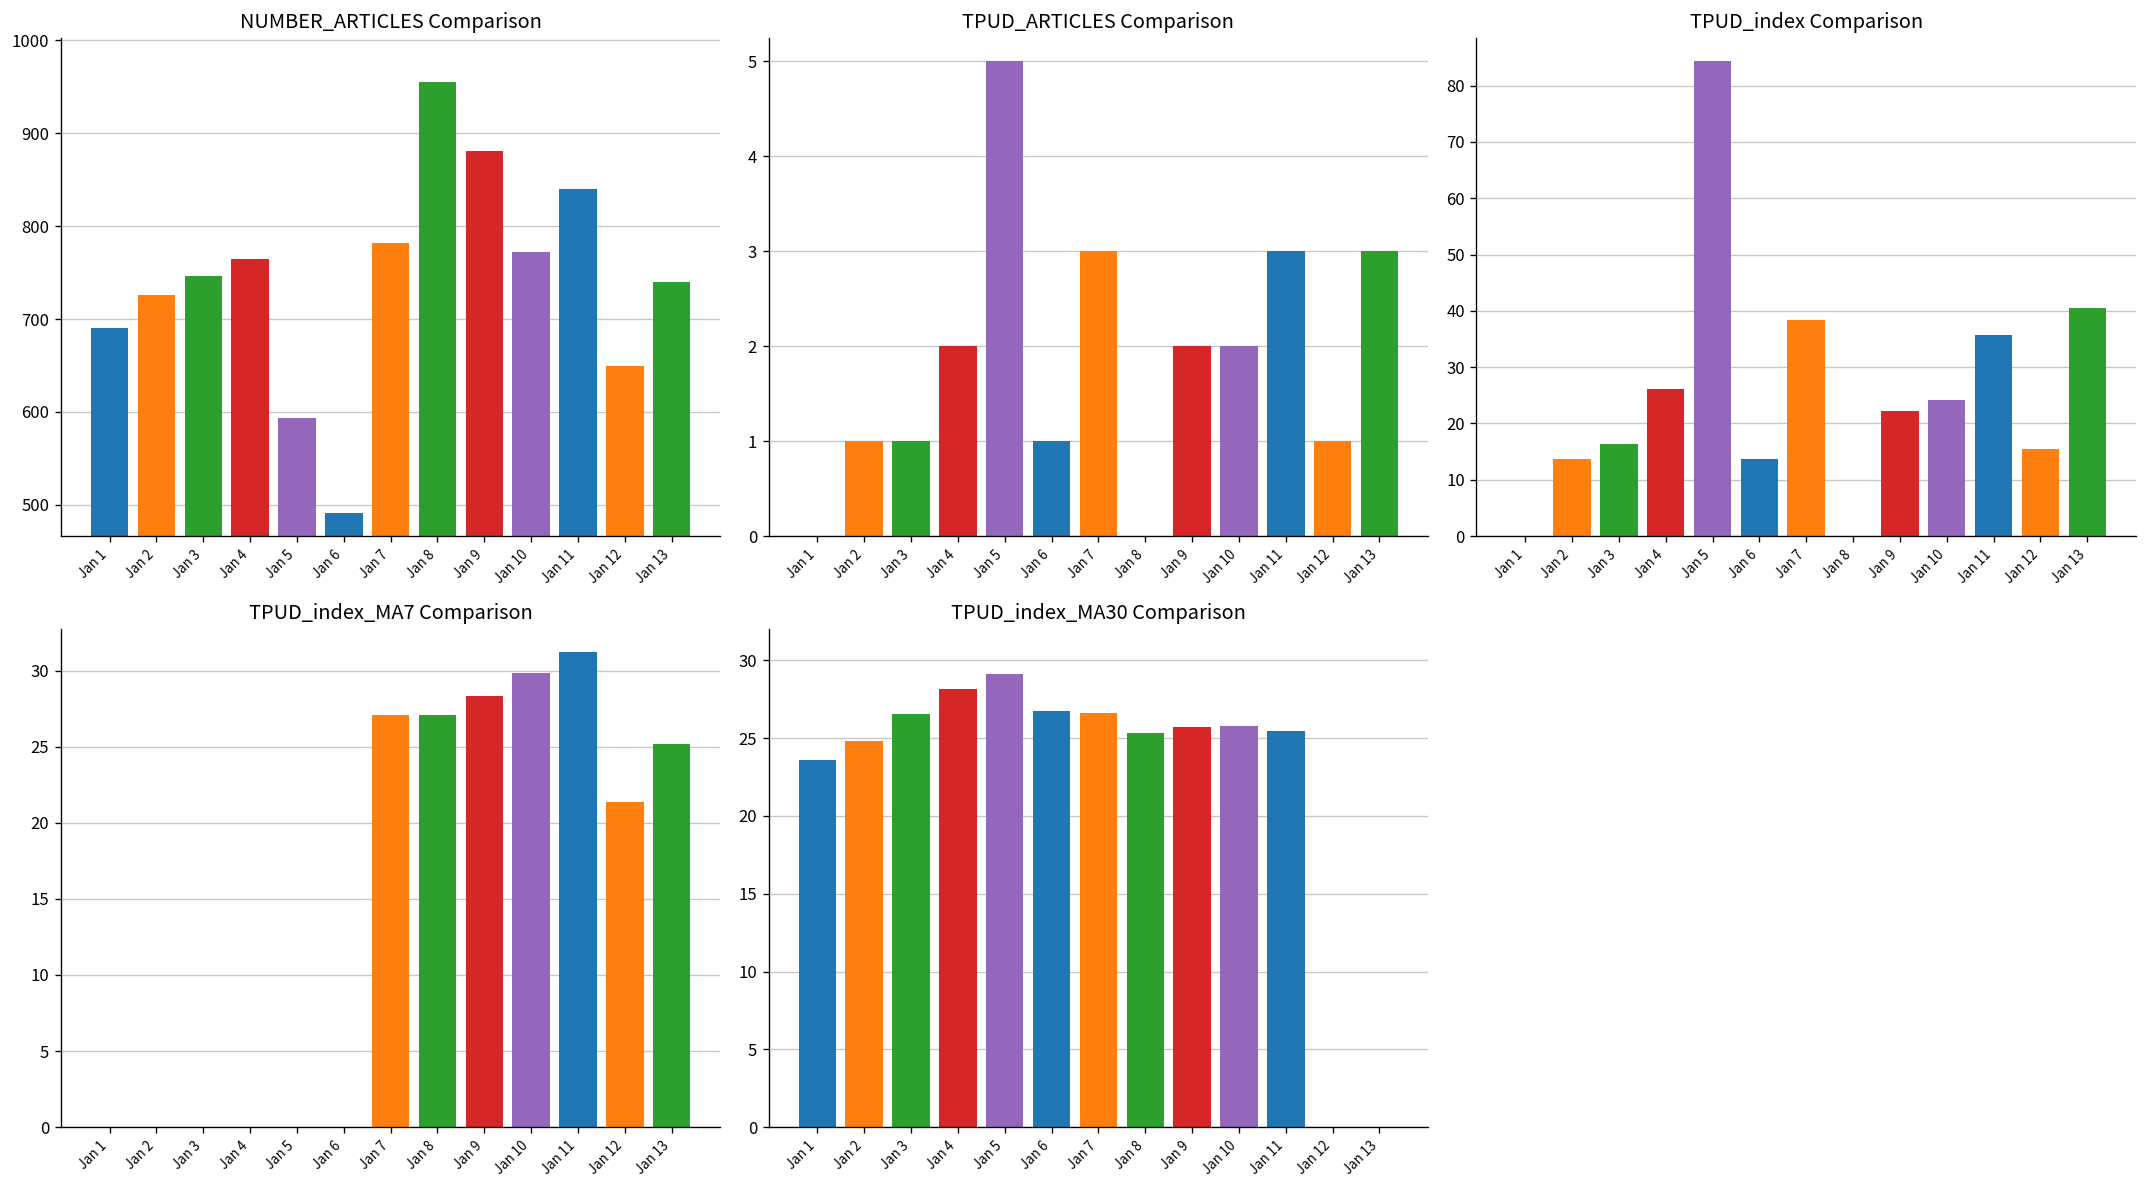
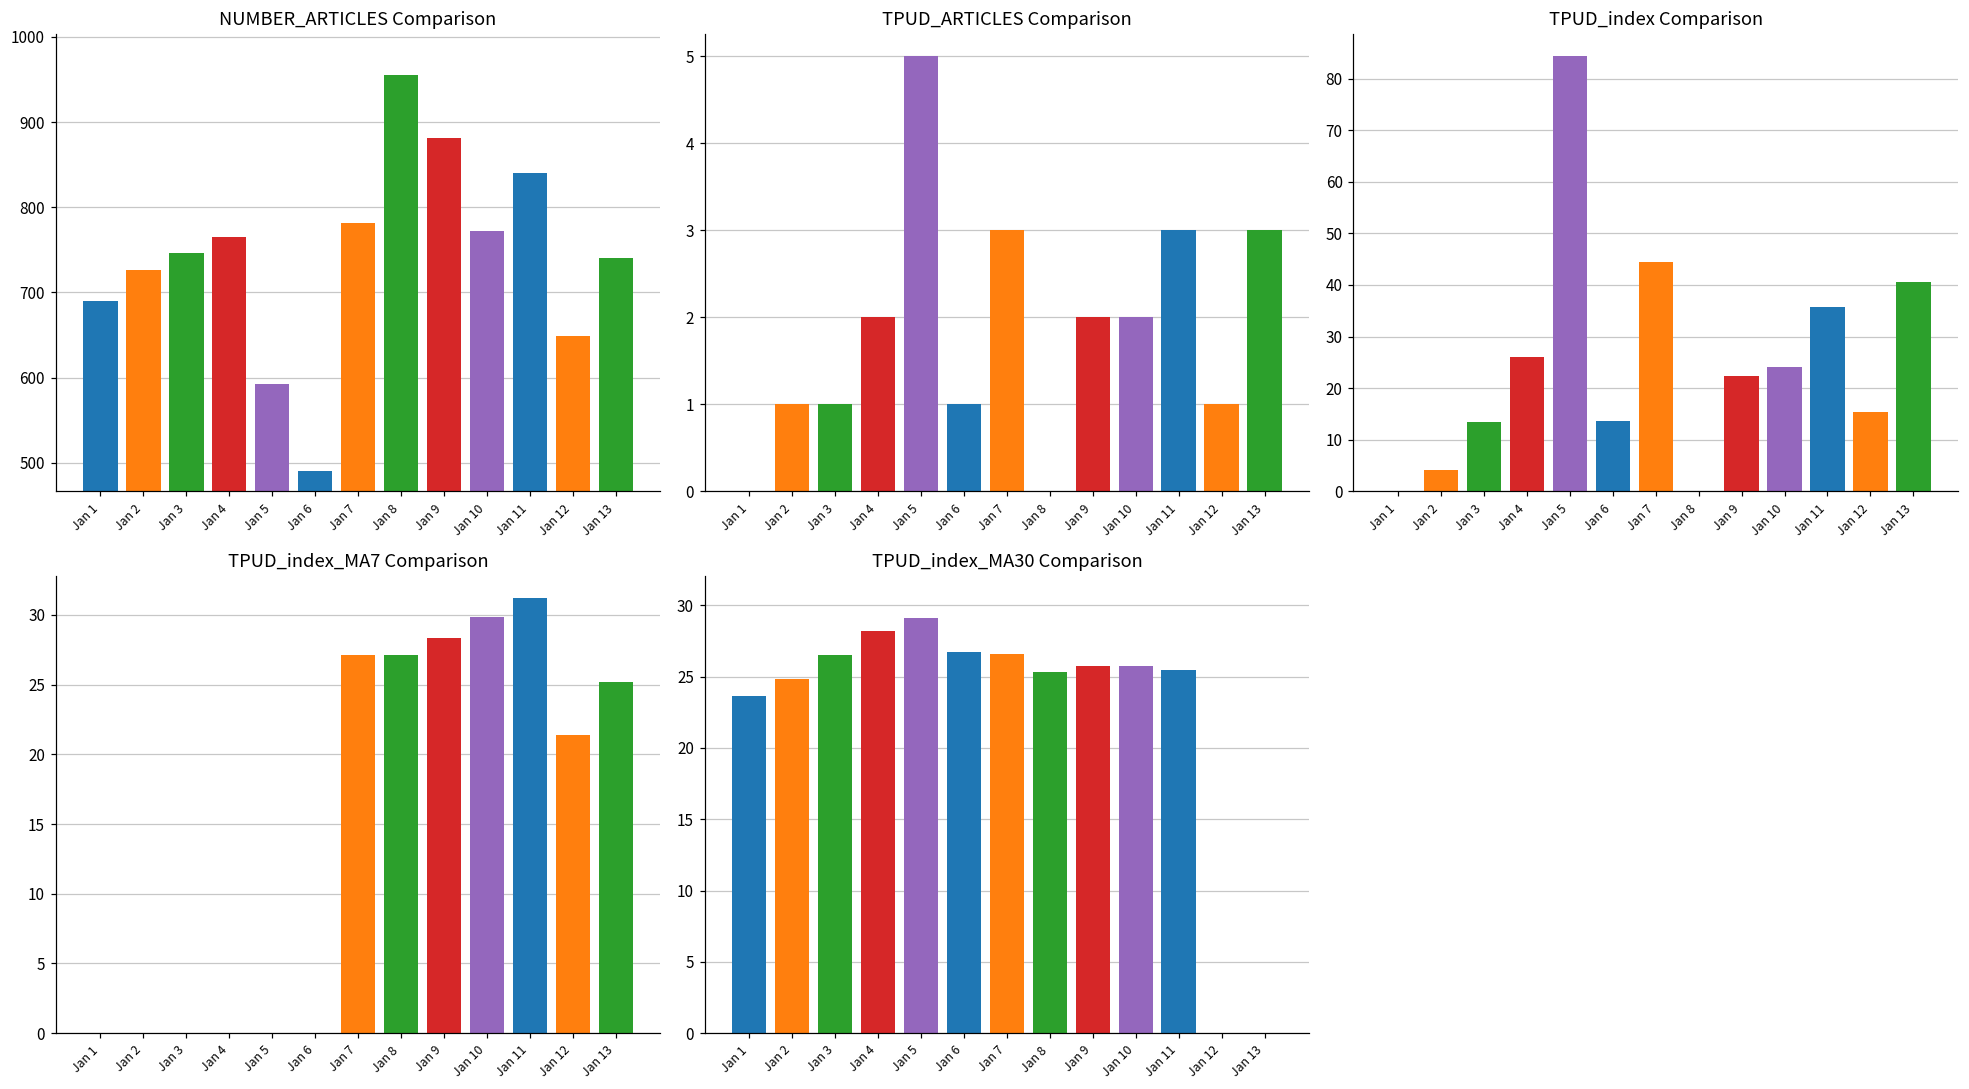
  {
    "NUMBER_ARTICLES Comparison": {
      "Jan 1": 690,
      "Jan 2": 730,
      "Jan 3": 750,
      "Jan 4": 770,
      "Jan 5": 590,
      "Jan 6": 490,
      "Jan 7": 780,
      "Jan 8": 960,
      "Jan 9": 880,
      "Jan 10": 770,
      "Jan 11": 840,
      "Jan 12": 650,
      "Jan 13": 740
    },
    "TPUD_ARTICLES Comparison": {
      "Jan 1": 0.0,
      "Jan 2": 1.0,
      "Jan 3": 1.0,
      "Jan 4": 2.0,
      "Jan 5": 5.0,
      "Jan 6": 1.0,
      "Jan 7": 3.0,
      "Jan 8": 0.0,
      "Jan 9": 2.0,
      "Jan 10": 2.0,
      "Jan 11": 3.0,
      "Jan 12": 1.0,
      "Jan 13": 3.0
    },
    "TPUD_index Comparison": {
      "Jan 1": 0,
-     "Jan 2": 14,
-     "Jan 3": 16,
+     "Jan 2": 4,
+     "Jan 3": 13,
      "Jan 4": 26,
      "Jan 5": 84,
      "Jan 6": 14,
-     "Jan 7": 38,
+     "Jan 7": 44,
      "Jan 8": 0,
      "Jan 9": 22,
      "Jan 10": 24,
      "Jan 11": 36,
      "Jan 12": 15,
      "Jan 13": 41
    },
    "TPUD_index_MA7 Comparison": {
      "Jan 1": 0.0,
      "Jan 2": 0.0,
      "Jan 3": 0.0,
      "Jan 4": 0.0,
      "Jan 5": 0.0,
      "Jan 6": 0.0,
      "Jan 7": 27.1,
      "Jan 8": 27.1,
      "Jan 9": 28.3,
      "Jan 10": 29.8,
      "Jan 11": 31.2,
      "Jan 12": 21.4,
      "Jan 13": 25.2
    },
    "TPUD_index_MA30 Comparison": {
      "Jan 1": 23.6,
      "Jan 2": 24.9,
      "Jan 3": 26.5,
      "Jan 4": 28.2,
      "Jan 5": 29.1,
      "Jan 6": 26.7,
      "Jan 7": 26.6,
      "Jan 8": 25.3,
      "Jan 9": 25.8,
      "Jan 10": 25.8,
      "Jan 11": 25.5,
      "Jan 12": 0.0,
      "Jan 13": 0.0
    }
  }
